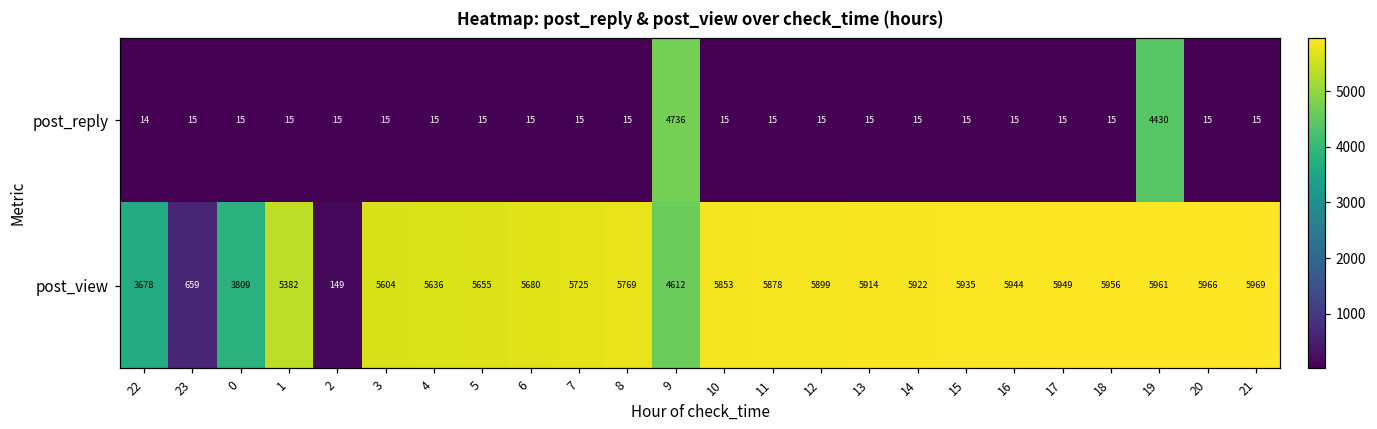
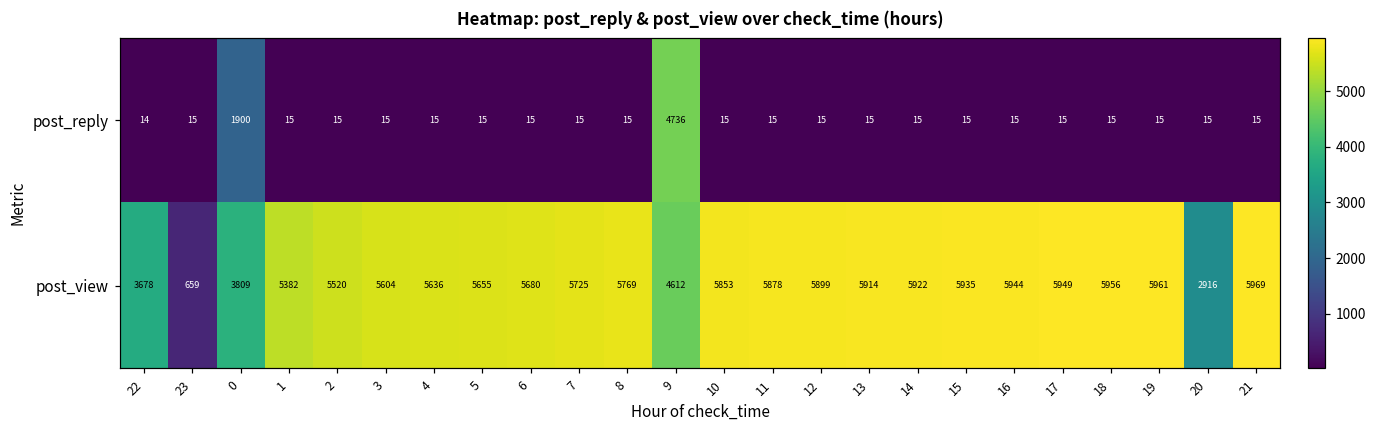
  {
    "post_reply": {
      "22": 14,
      "23": 15,
-     "0": 15,
+     "0": 1900,
      "1": 15,
      "2": 15,
      "3": 15,
      "4": 15,
      "5": 15,
      "6": 15,
      "7": 15,
      "8": 15,
      "9": 4736,
      "10": 15,
      "11": 15,
      "12": 15,
      "13": 15,
      "14": 15,
      "15": 15,
      "16": 15,
      "17": 15,
      "18": 15,
-     "19": 4430,
+     "19": 15,
      "20": 15,
      "21": 15
    },
    "post_view": {
      "22": 3678,
      "23": 659,
      "0": 3809,
      "1": 5382,
-     "2": 149,
+     "2": 5520,
      "3": 5604,
      "4": 5636,
      "5": 5655,
      "6": 5680,
      "7": 5725,
      "8": 5769,
      "9": 4612,
      "10": 5853,
      "11": 5878,
      "12": 5899,
      "13": 5914,
      "14": 5922,
      "15": 5935,
      "16": 5944,
      "17": 5949,
      "18": 5956,
      "19": 5961,
-     "20": 5966,
+     "20": 2916,
      "21": 5969
    }
  }
